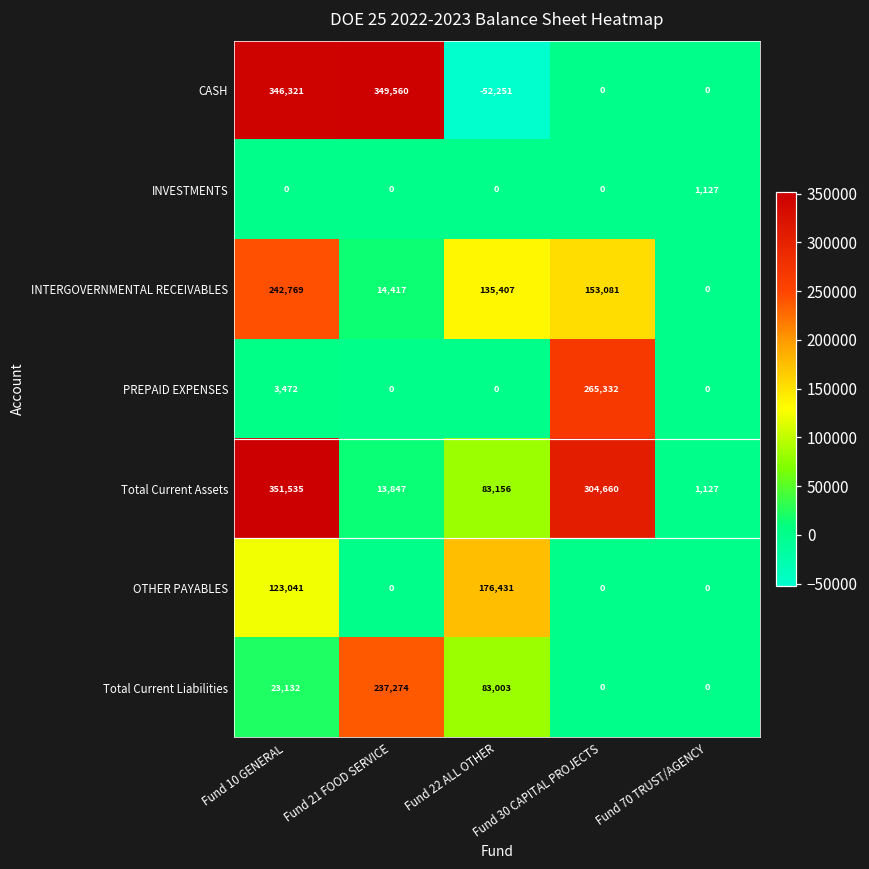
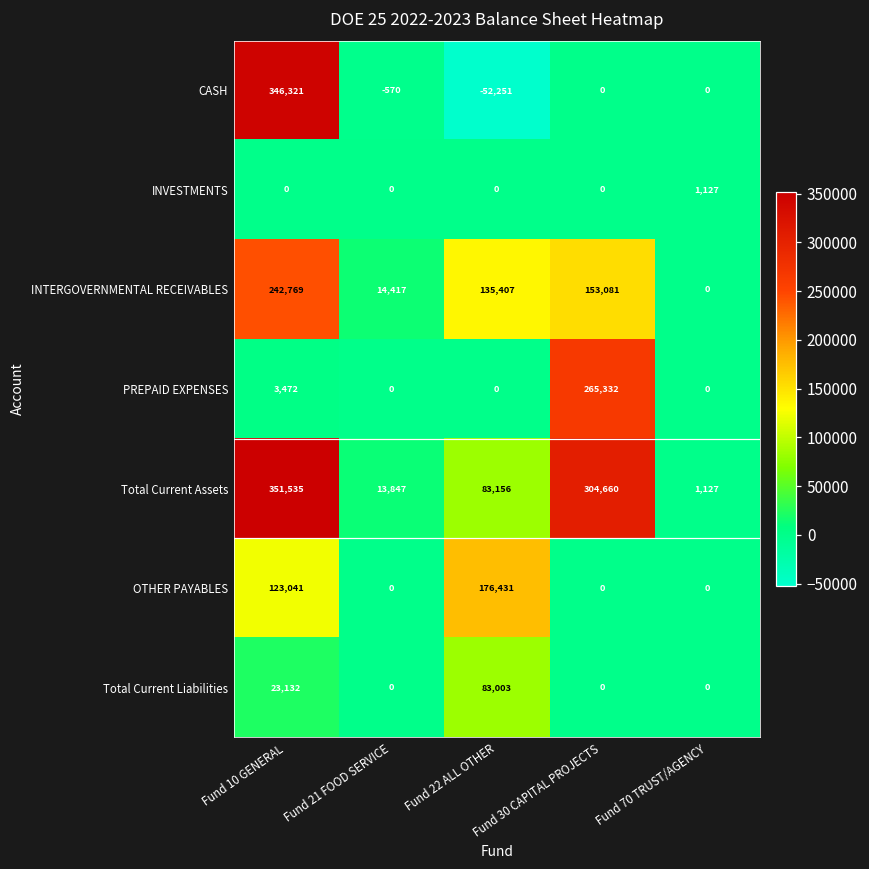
  {
    "CASH": {
      "Fund 10 GENERAL": "346,321",
-     "Fund 21 FOOD SERVICE": "349,560",
+     "Fund 21 FOOD SERVICE": "-570",
      "Fund 22 ALL OTHER": "-52,251",
      "Fund 30 CAPITAL PROJECTS": "0",
      "Fund 70 TRUST/AGENCY": "0"
    },
    "INVESTMENTS": {
      "Fund 10 GENERAL": "0",
      "Fund 21 FOOD SERVICE": "0",
      "Fund 22 ALL OTHER": "0",
      "Fund 30 CAPITAL PROJECTS": "0",
      "Fund 70 TRUST/AGENCY": "1,127"
    },
    "INTERGOVERNMENTAL RECEIVABLES": {
      "Fund 10 GENERAL": "242,769",
      "Fund 21 FOOD SERVICE": "14,417",
      "Fund 22 ALL OTHER": "135,407",
      "Fund 30 CAPITAL PROJECTS": "153,081",
      "Fund 70 TRUST/AGENCY": "0"
    },
    "PREPAID EXPENSES": {
      "Fund 10 GENERAL": "3,472",
      "Fund 21 FOOD SERVICE": "0",
      "Fund 22 ALL OTHER": "0",
      "Fund 30 CAPITAL PROJECTS": "265,332",
      "Fund 70 TRUST/AGENCY": "0"
    },
    "Total Current Assets": {
      "Fund 10 GENERAL": "351,535",
      "Fund 21 FOOD SERVICE": "13,847",
      "Fund 22 ALL OTHER": "83,156",
      "Fund 30 CAPITAL PROJECTS": "304,660",
      "Fund 70 TRUST/AGENCY": "1,127"
    },
    "OTHER PAYABLES": {
      "Fund 10 GENERAL": "123,041",
      "Fund 21 FOOD SERVICE": "0",
      "Fund 22 ALL OTHER": "176,431",
      "Fund 30 CAPITAL PROJECTS": "0",
      "Fund 70 TRUST/AGENCY": "0"
    },
    "Total Current Liabilities": {
      "Fund 10 GENERAL": "23,132",
-     "Fund 21 FOOD SERVICE": "237,274",
+     "Fund 21 FOOD SERVICE": "0",
      "Fund 22 ALL OTHER": "83,003",
      "Fund 30 CAPITAL PROJECTS": "0",
      "Fund 70 TRUST/AGENCY": "0"
    }
  }
